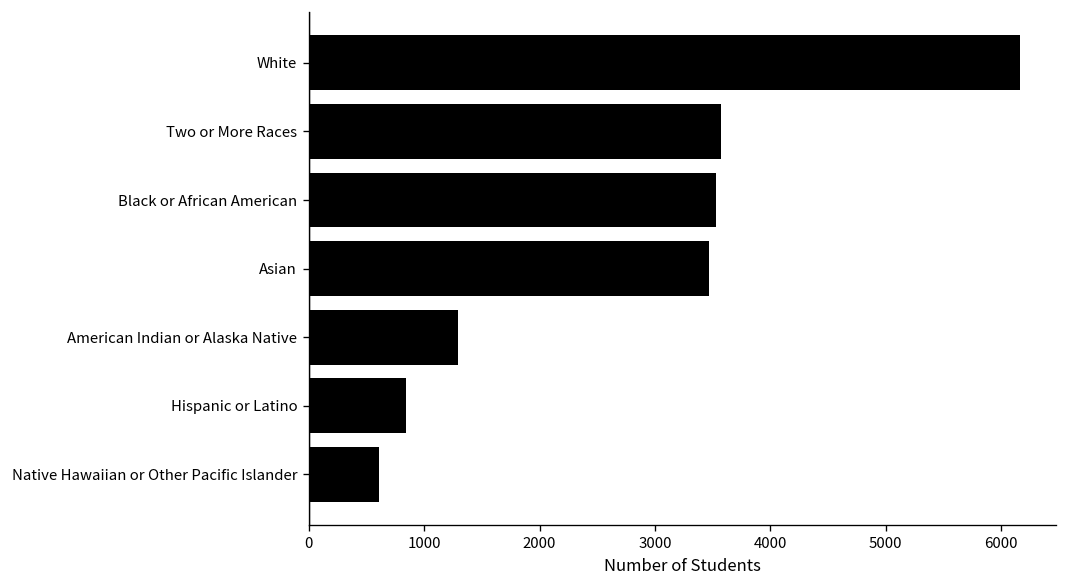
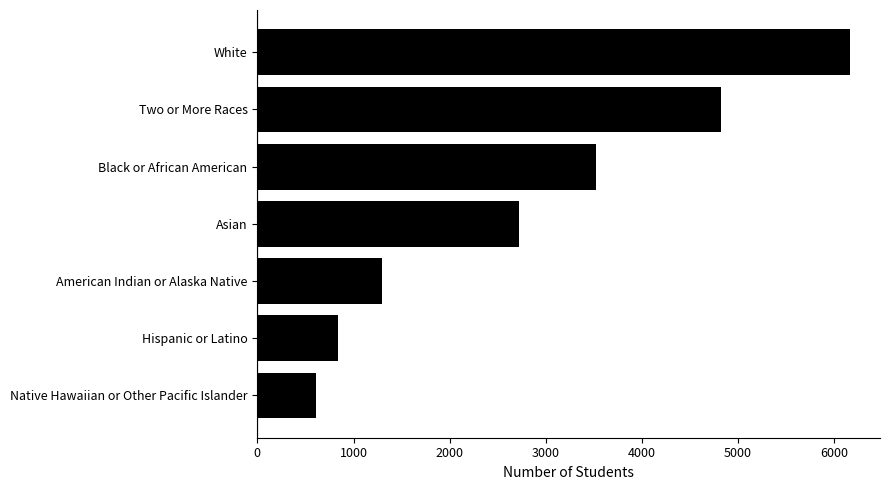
  {
    "White": 6200,
-   "Two or More Races": 3600,
+   "Two or More Races": 4800,
    "Black or African American": 3500,
-   "Asian": 3500,
+   "Asian": 2700,
    "American Indian or Alaska Native": 1300,
    "Hispanic or Latino": 800,
    "Native Hawaiian or Other Pacific Islander": 600
  }
